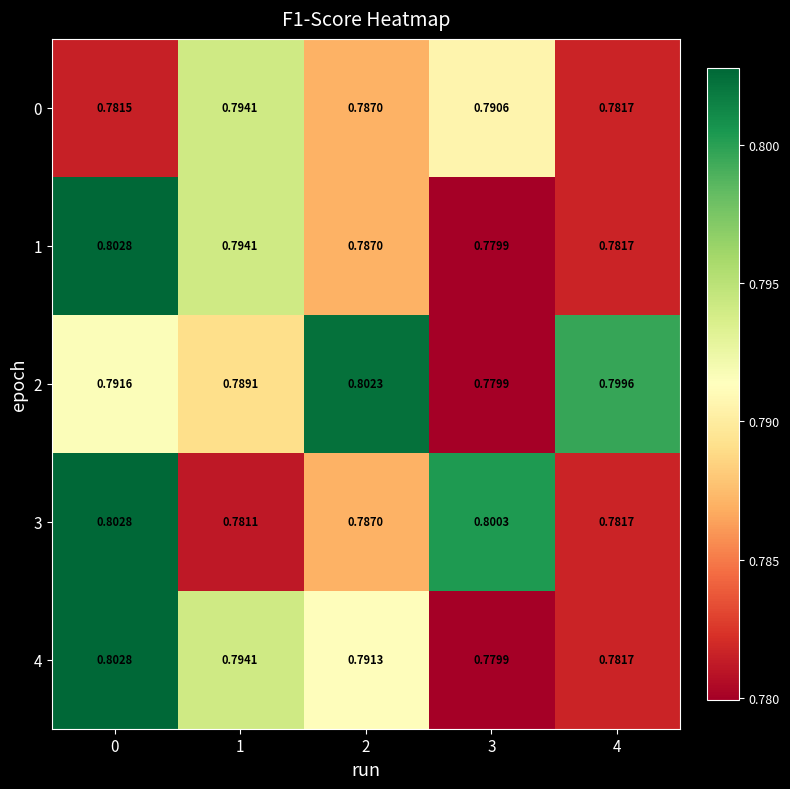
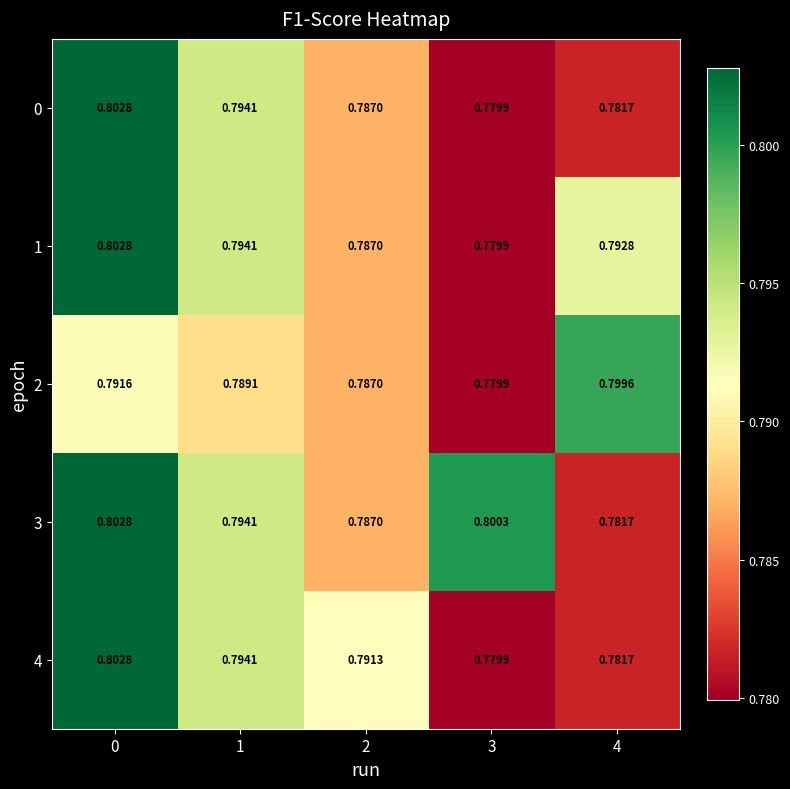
  {
    "0": {
-     "0": 0.7815,
+     "0": 0.8028,
      "1": 0.7941,
      "2": 0.7870,
-     "3": 0.7906,
+     "3": 0.7799,
      "4": 0.7817
    },
    "1": {
      "0": 0.8028,
      "1": 0.7941,
      "2": 0.7870,
      "3": 0.7799,
-     "4": 0.7817
+     "4": 0.7928
    },
    "2": {
      "0": 0.7916,
      "1": 0.7891,
-     "2": 0.8023,
+     "2": 0.7870,
      "3": 0.7799,
      "4": 0.7996
    },
    "3": {
      "0": 0.8028,
-     "1": 0.7811,
+     "1": 0.7941,
      "2": 0.7870,
      "3": 0.8003,
      "4": 0.7817
    },
    "4": {
      "0": 0.8028,
      "1": 0.7941,
      "2": 0.7913,
      "3": 0.7799,
      "4": 0.7817
    }
  }
